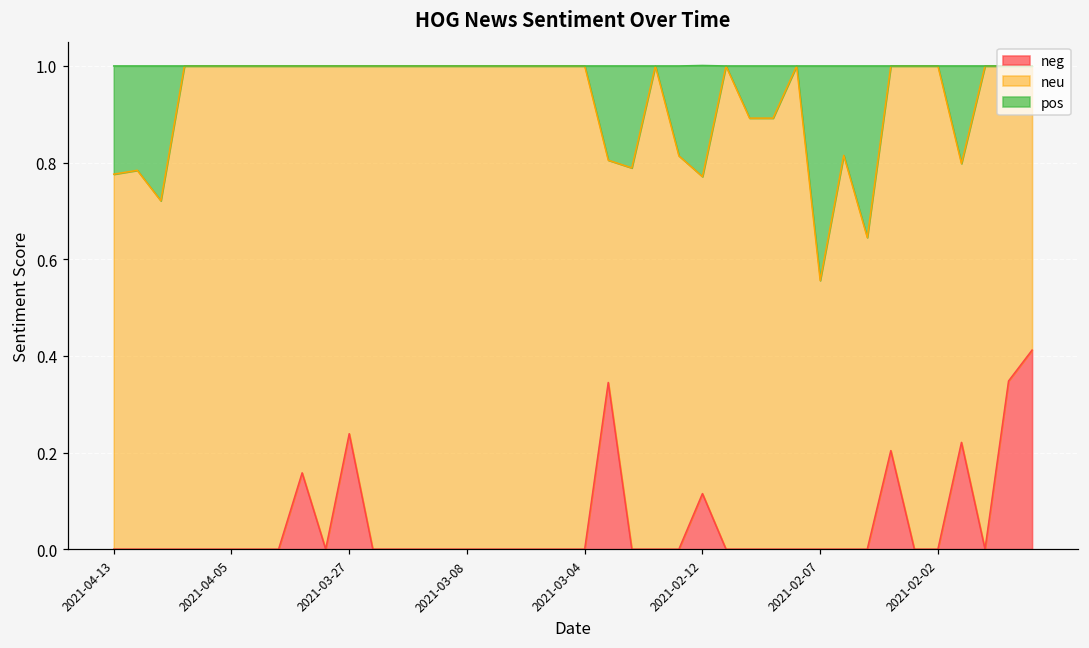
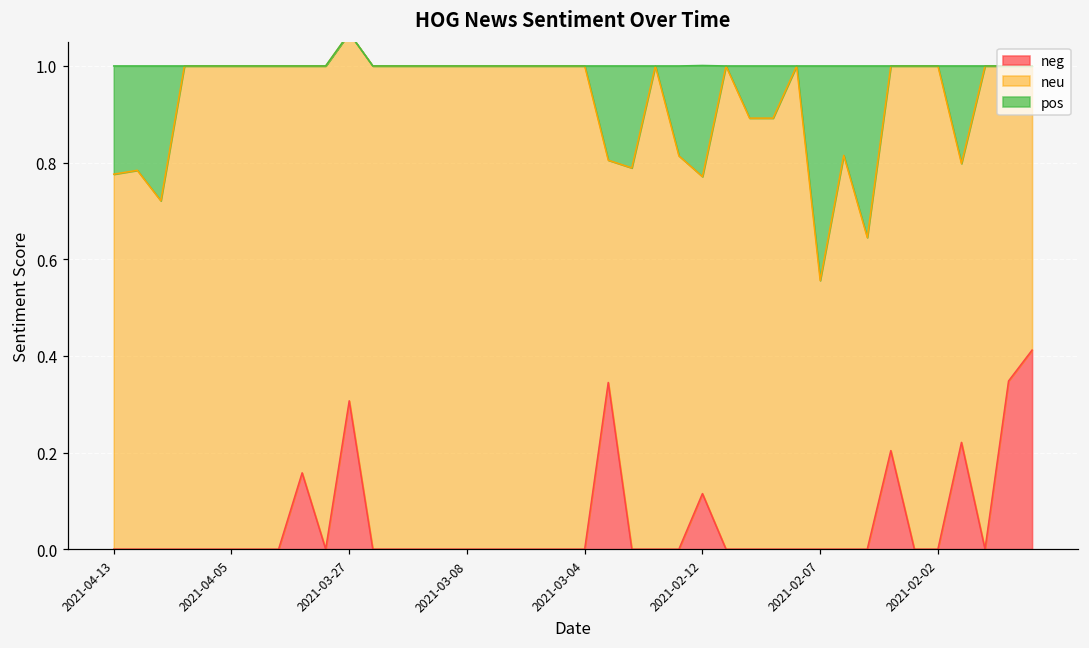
  {
    "neg": {
      "2021-04-13": 0.00,
-     "2021-03-27": 0.24,
+     "2021-03-27": 0.31,
      "2021-03-04": 0.00,
      "2021-02-07": 0.00
    },
    "neu": {
      "2021-04-13": 0.78,
      "2021-02-07": 0.56
    },
    "pos": {
      "2021-04-13": 0.22,
      "2021-02-07": 0.44
    }
  }
